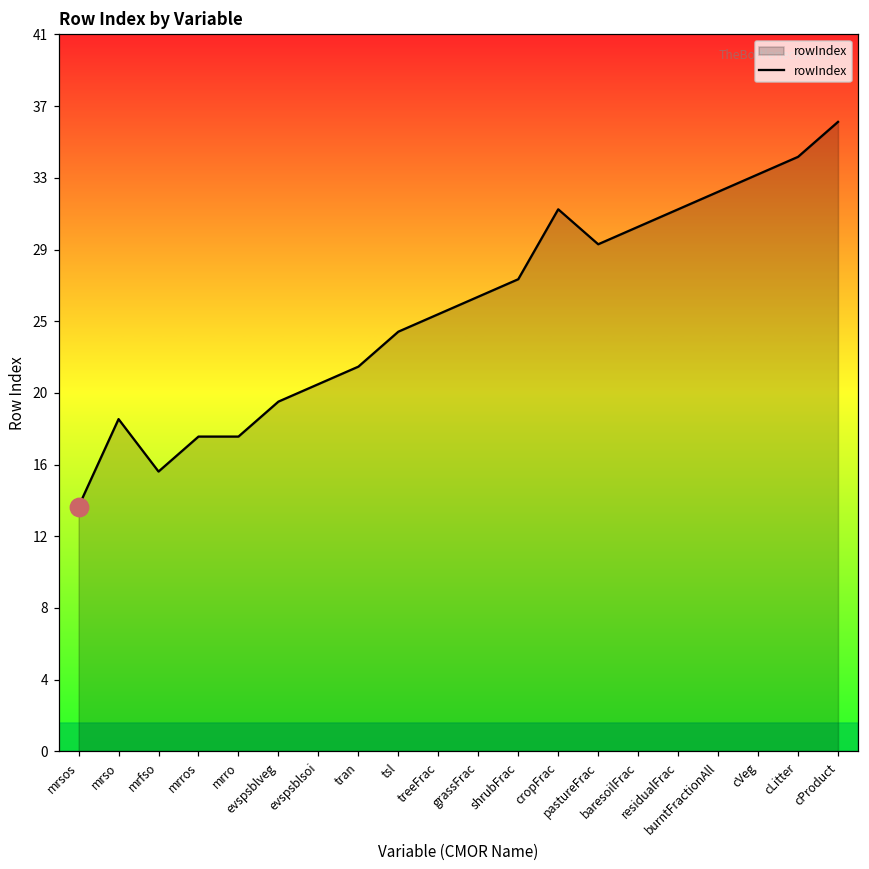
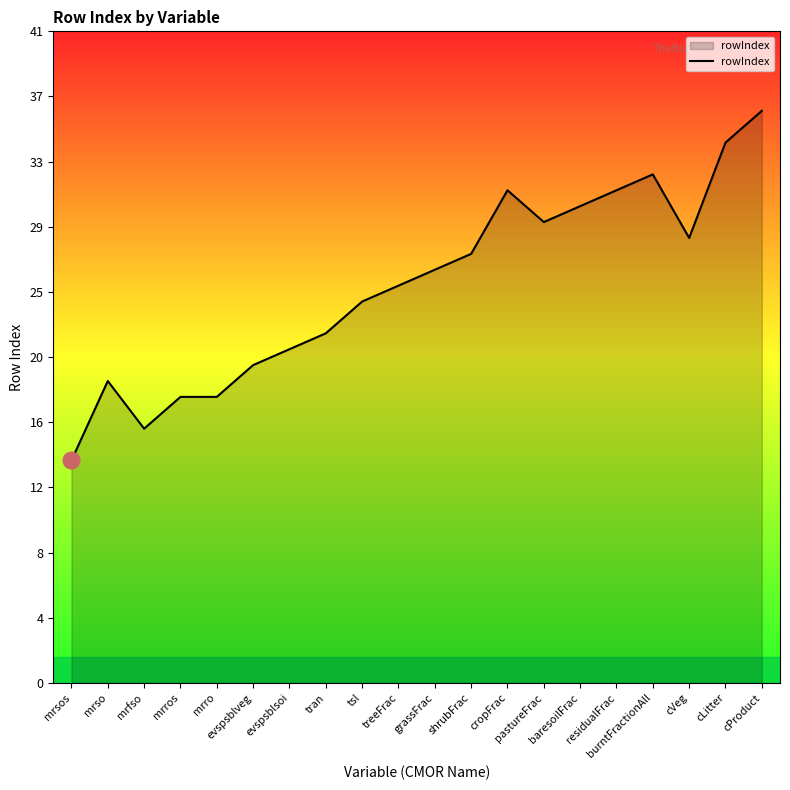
  {
    "rowIndex": {
      "mrso": 19,
      "mrfso": 16,
      "mrros": 18,
      "mrro": 18,
      "evspsblveg": 20,
      "evspsblsoi": 21,
      "tran": 22,
      "tsl": 24,
      "treeFrac": 25,
      "grassFrac": 26,
      "shrubFrac": 27,
      "cropFrac": 31,
      "pastureFrac": 29,
      "baresoilFrac": 30,
      "residualFrac": 31,
      "burntFractionAll": 32,
-     "cVeg": 33,
+     "cVeg": 28,
      "cLitter": 34,
      "cProduct": 36
    }
  }
